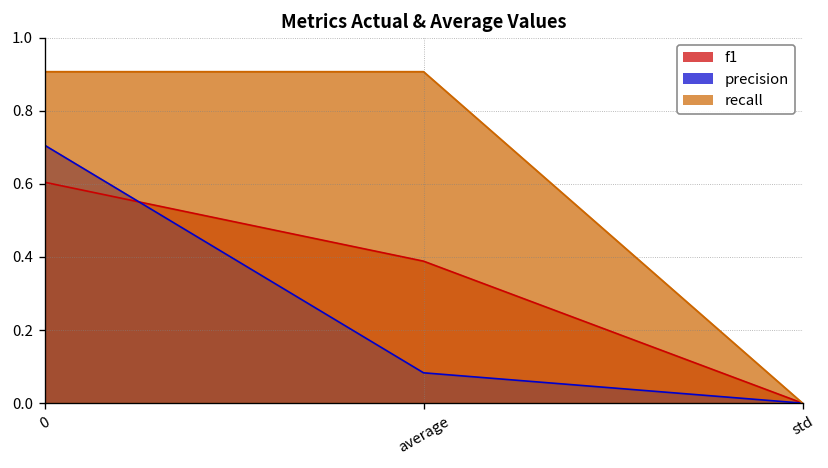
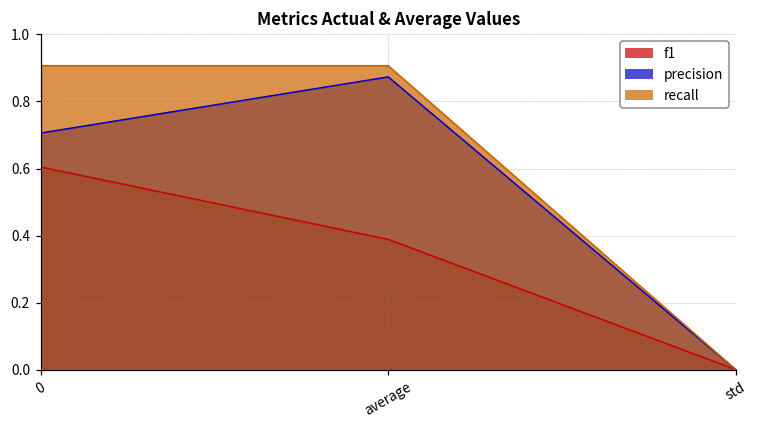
  {
    "f1": {
      "0": 0.60,
      "average": 0.39
    },
    "precision": {
      "0": 0.71,
-     "average": 0.08
+     "average": 0.87
    },
    "recall": {
      "0": 0.91,
      "average": 0.91
    }
  }
